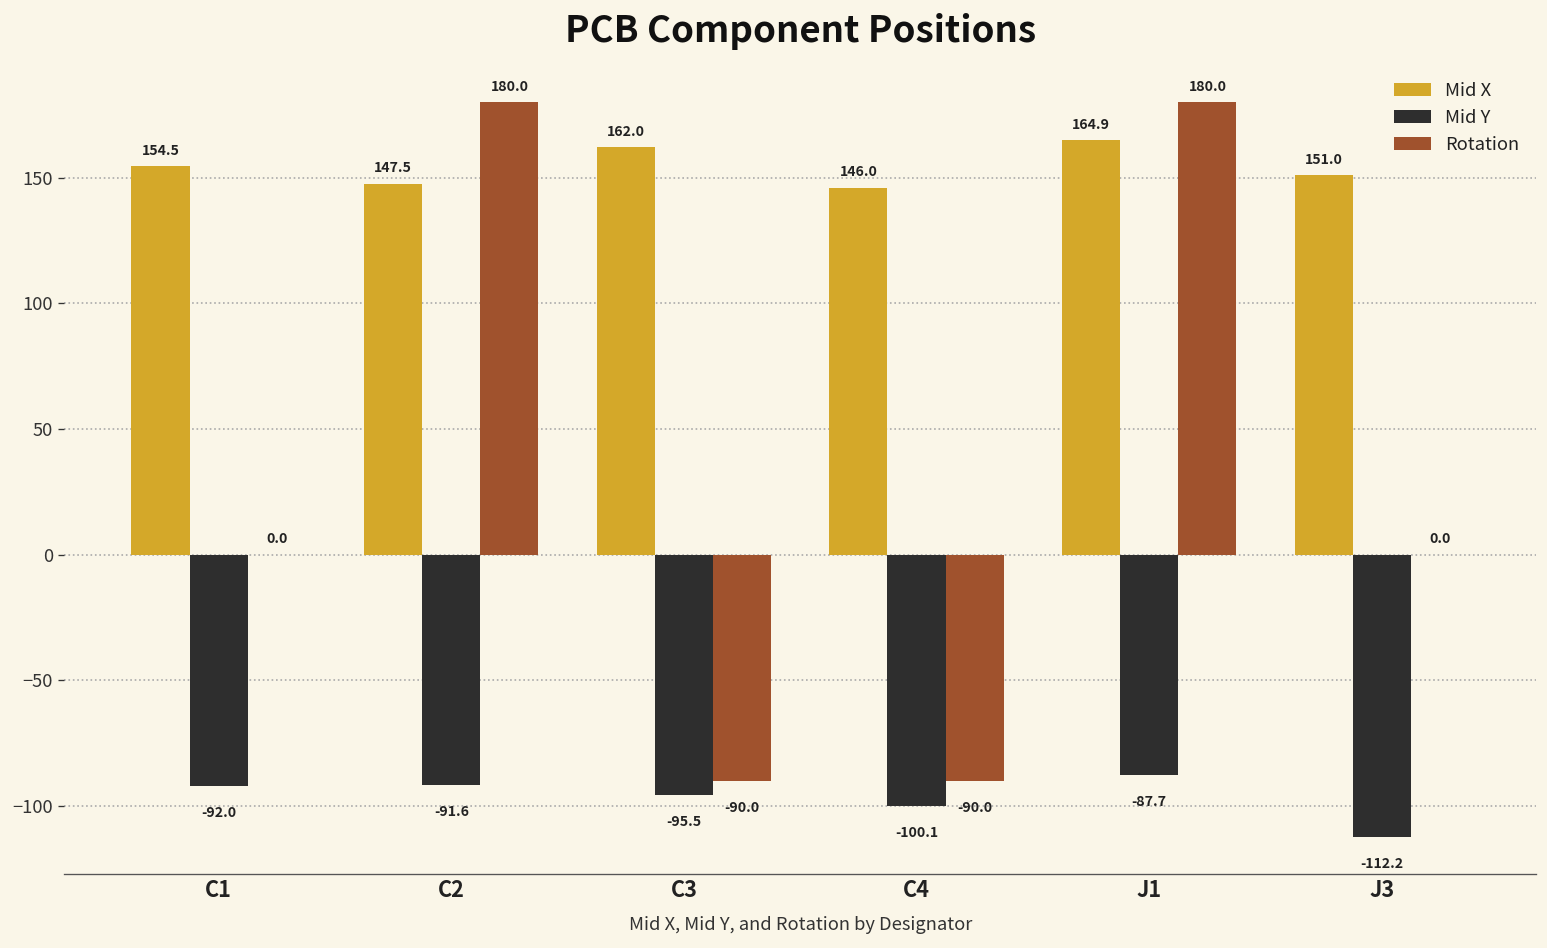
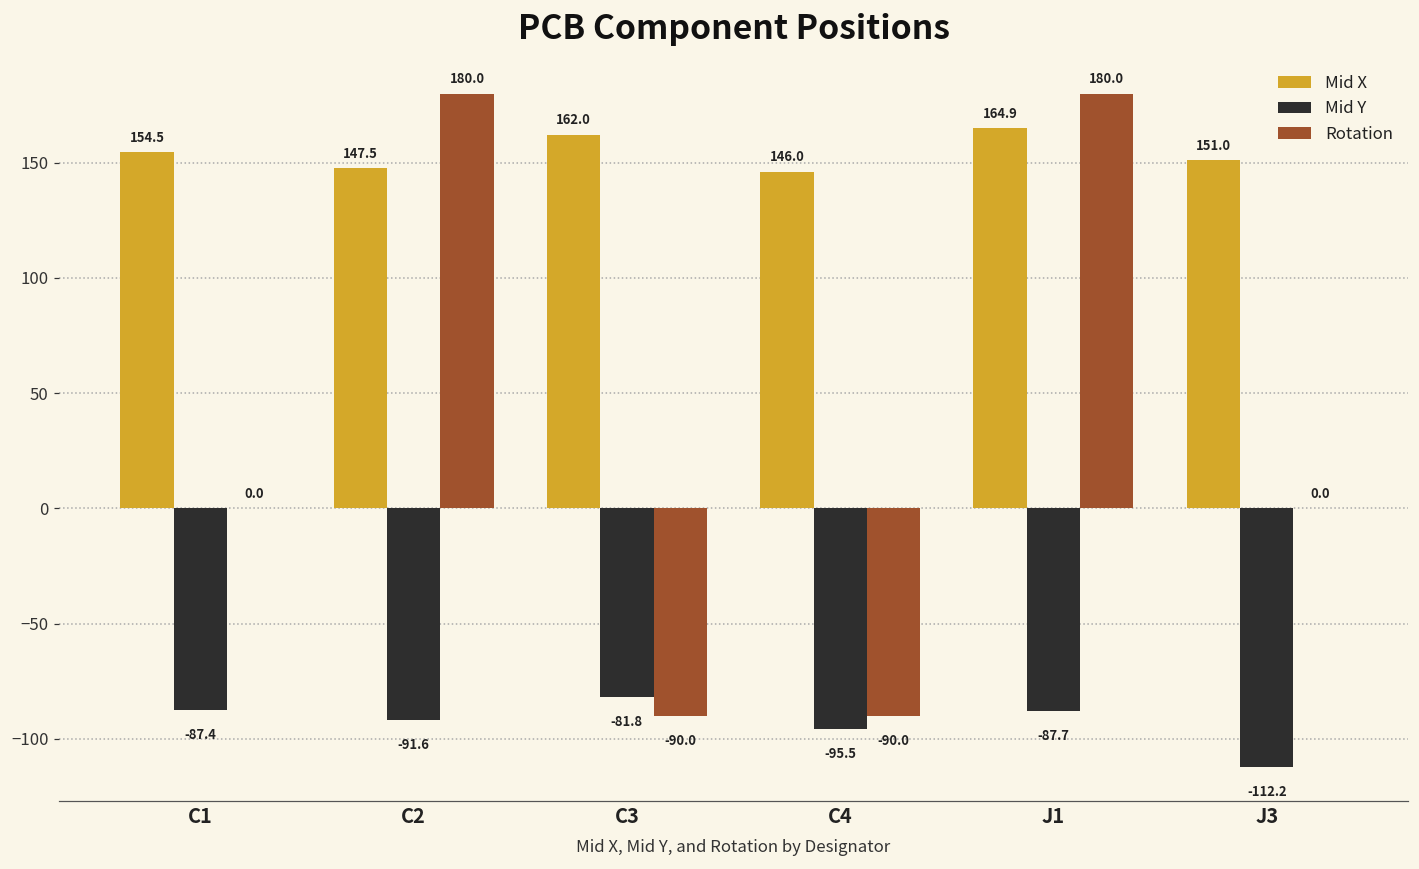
  {
    "Mid X": {
      "C1": 154.5,
      "C2": 147.5,
      "C3": 162.0,
      "C4": 146.0,
      "J1": 164.9,
      "J3": 151.0
    },
    "Mid Y": {
-     "C1": -92.0,
+     "C1": -87.4,
      "C2": -91.6,
-     "C3": -95.5,
-     "C4": -100.1,
+     "C3": -81.8,
+     "C4": -95.5,
      "J1": -87.7,
      "J3": -112.2
    },
    "Rotation": {
      "C1": 0.0,
      "C2": 180.0,
      "C3": -90.0,
      "C4": -90.0,
      "J1": 180.0,
      "J3": 0.0
    }
  }
